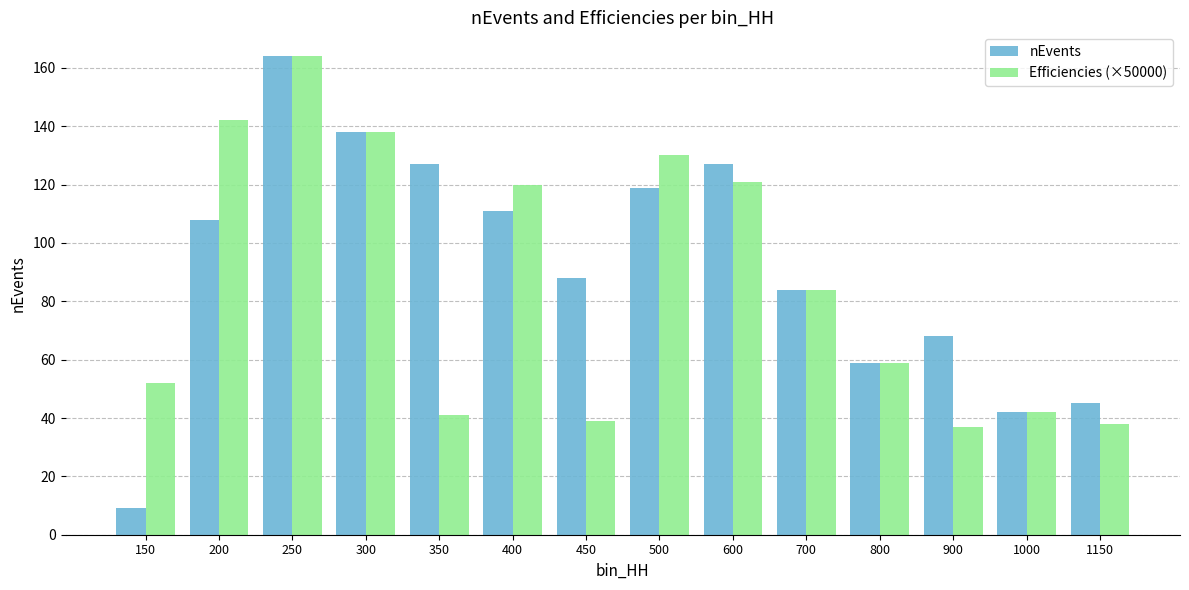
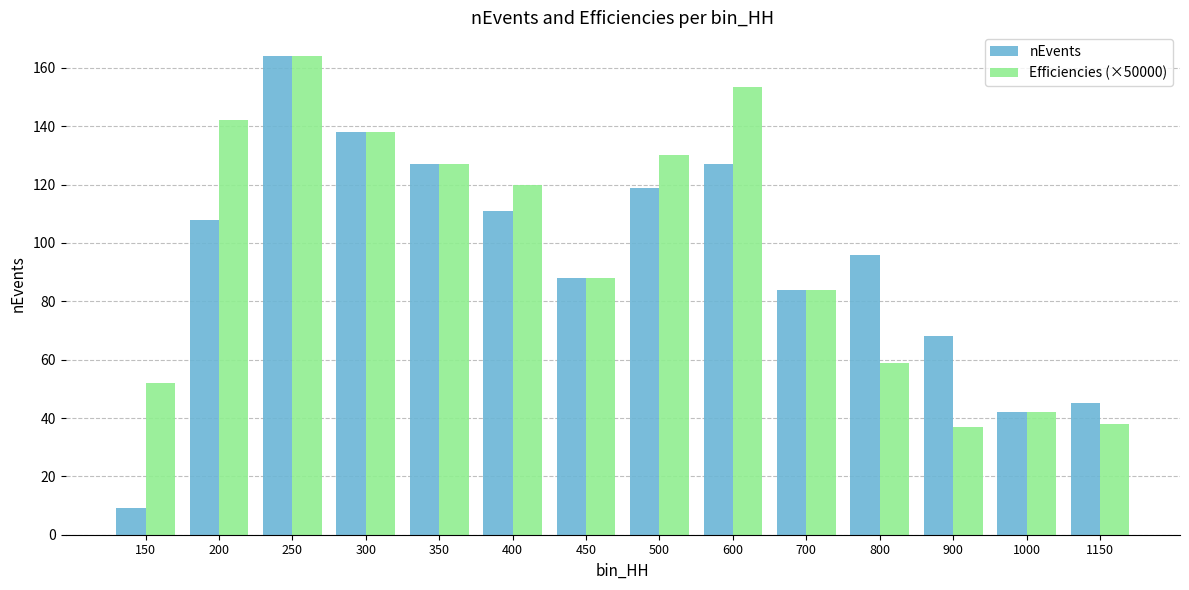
  {
    "nEvents": {
      "150": 9,
      "200": 108,
      "250": 164,
      "300": 138,
      "350": 127,
      "400": 111,
      "450": 88,
      "500": 119,
      "600": 127,
      "700": 84,
-     "800": 59,
+     "800": 96,
      "900": 68,
      "1000": 42,
      "1150": 45
    },
    "Efficiencies (×50000)": {
      "150": 52,
      "200": 142,
      "250": 164,
      "300": 138,
-     "350": 41,
+     "350": 127,
      "400": 120,
-     "450": 39,
+     "450": 88,
      "500": 130,
-     "600": 121,
+     "600": 154,
      "700": 84,
      "800": 59,
      "900": 37,
      "1000": 42,
      "1150": 38
    }
  }
